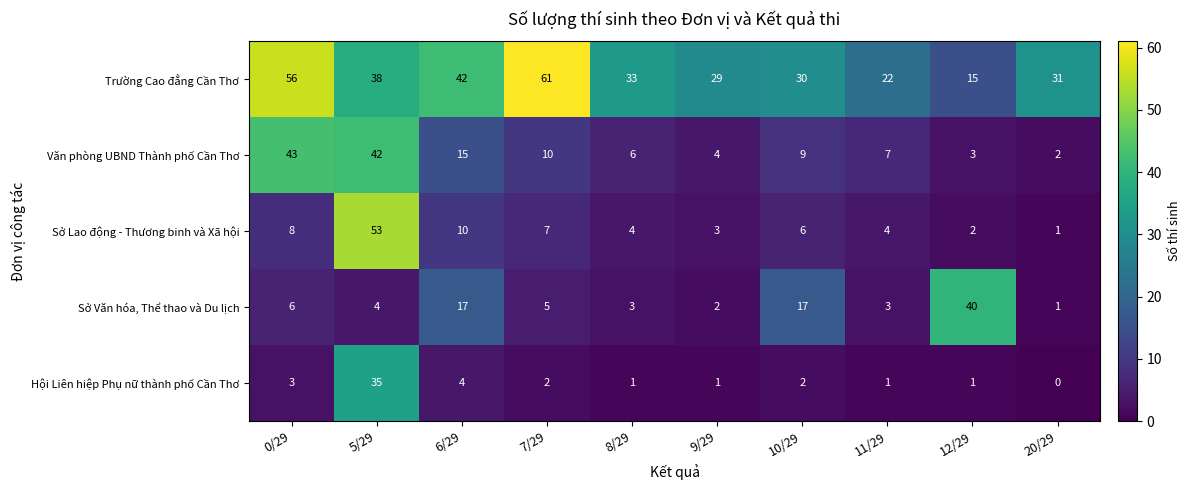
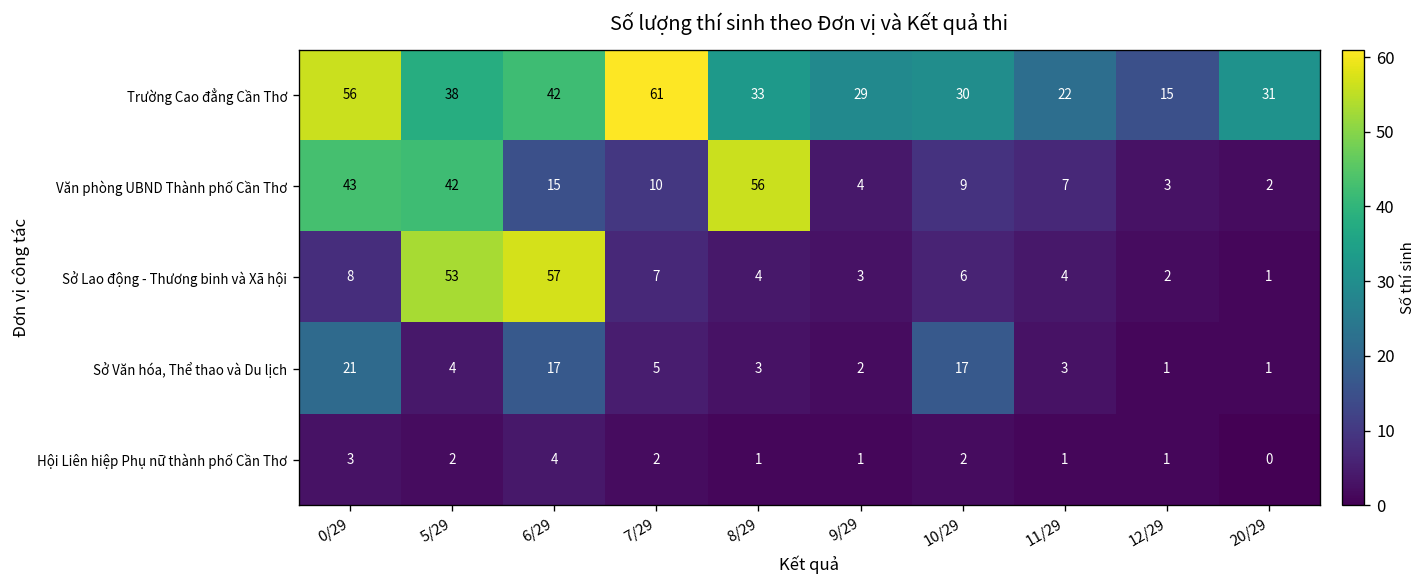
  {
    "Trường Cao đẳng Cần Thơ": {
      "0/29": 56,
      "5/29": 38,
      "6/29": 42,
      "7/29": 61,
      "8/29": 33,
      "9/29": 29,
      "10/29": 30,
      "11/29": 22,
      "12/29": 15,
      "20/29": 31
    },
    "Văn phòng UBND Thành phố Cần Thơ": {
      "0/29": 43,
      "5/29": 42,
      "6/29": 15,
      "7/29": 10,
-     "8/29": 6,
+     "8/29": 56,
      "9/29": 4,
      "10/29": 9,
      "11/29": 7,
      "12/29": 3,
      "20/29": 2
    },
    "Sở Lao động - Thương binh và Xã hội": {
      "0/29": 8,
      "5/29": 53,
-     "6/29": 10,
+     "6/29": 57,
      "7/29": 7,
      "8/29": 4,
      "9/29": 3,
      "10/29": 6,
      "11/29": 4,
      "12/29": 2,
      "20/29": 1
    },
    "Sở Văn hóa, Thể thao và Du lịch": {
-     "0/29": 6,
+     "0/29": 21,
      "5/29": 4,
      "6/29": 17,
      "7/29": 5,
      "8/29": 3,
      "9/29": 2,
      "10/29": 17,
      "11/29": 3,
-     "12/29": 40,
+     "12/29": 1,
      "20/29": 1
    },
    "Hội Liên hiệp Phụ nữ thành phố Cần Thơ": {
      "0/29": 3,
-     "5/29": 35,
+     "5/29": 2,
      "6/29": 4,
      "7/29": 2,
      "8/29": 1,
      "9/29": 1,
      "10/29": 2,
      "11/29": 1,
      "12/29": 1,
      "20/29": 0
    }
  }
